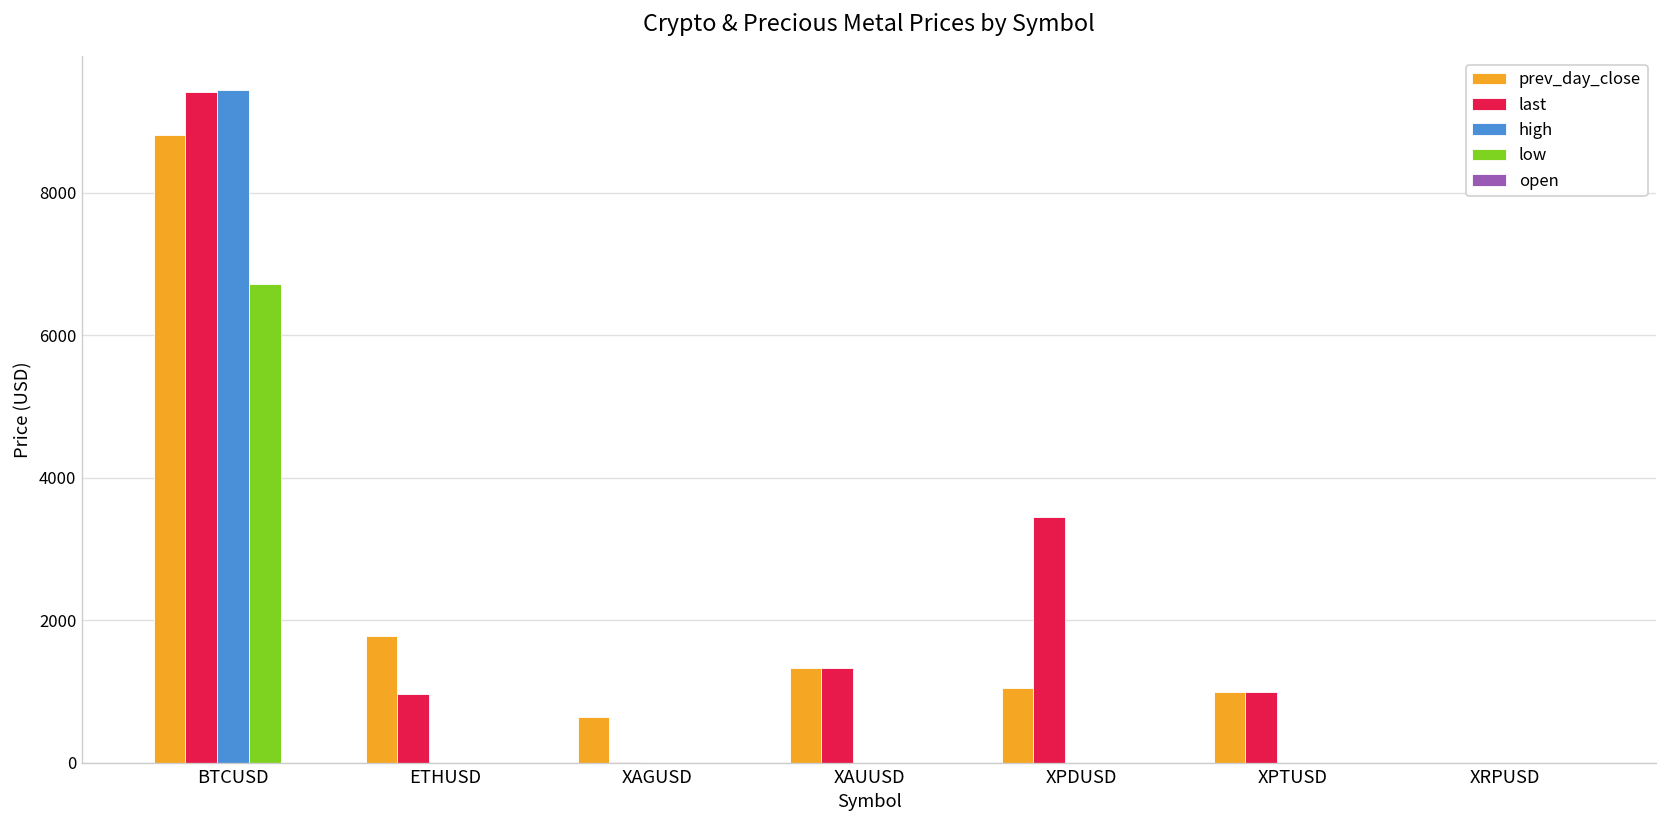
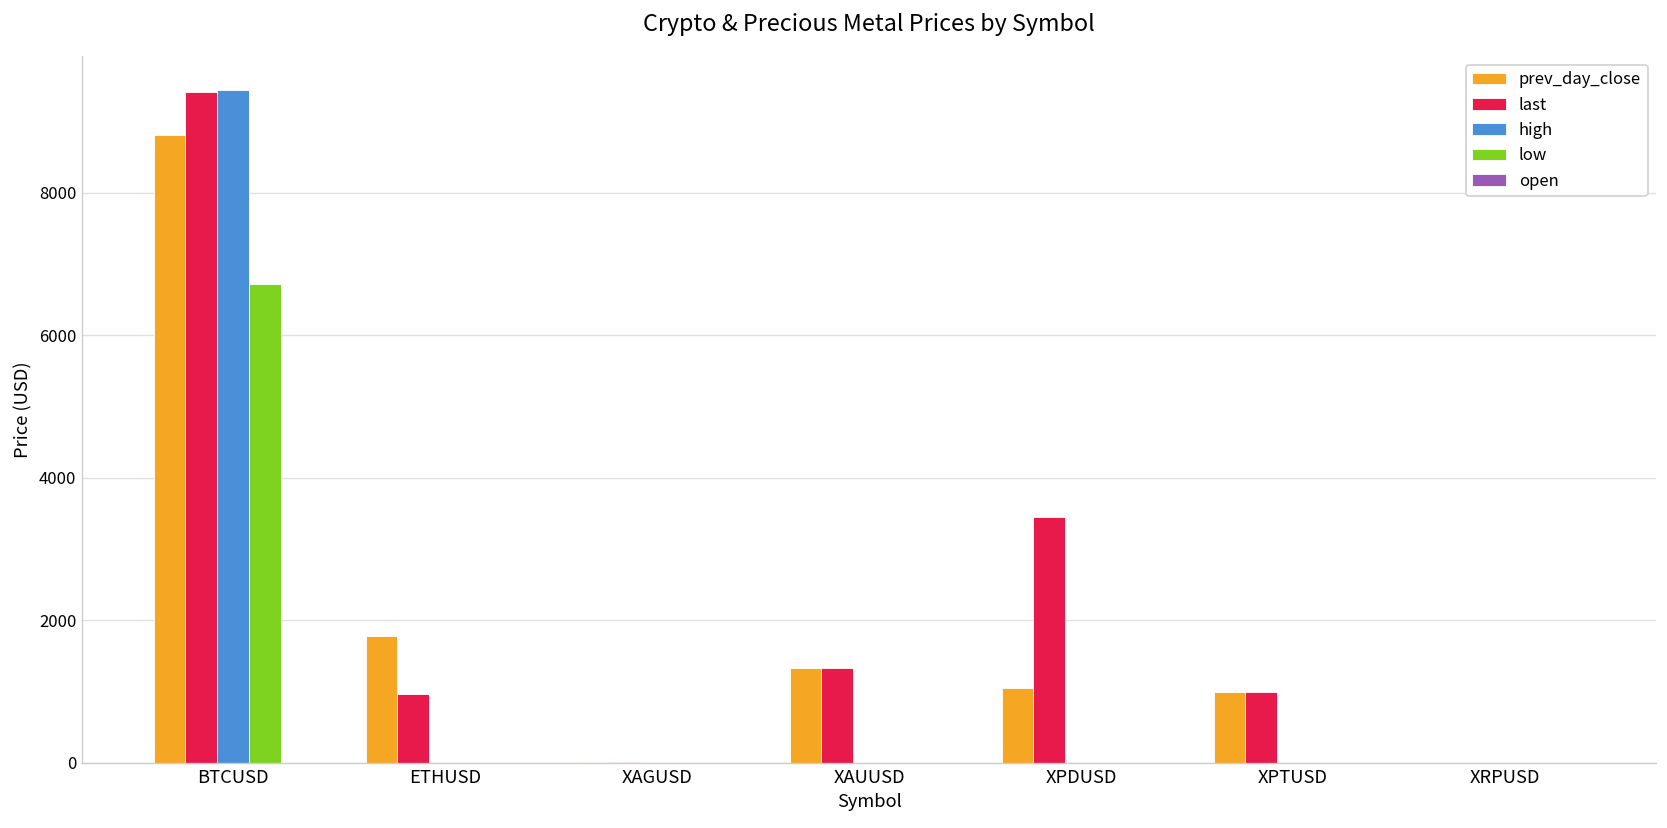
  {
    "prev_day_close": {
      "BTCUSD": 8800,
      "ETHUSD": 1800,
-     "XAGUSD": 600,
+     "XAGUSD": 0,
      "XAUUSD": 1300,
      "XPDUSD": 1000,
      "XPTUSD": 1000
    },
    "last": {
      "BTCUSD": 9400,
      "ETHUSD": 1000,
      "XAUUSD": 1300,
      "XPDUSD": 3400,
      "XPTUSD": 1000
    },
    "high": {
      "BTCUSD": 9400,
      "ETHUSD": 0,
      "XAGUSD": 0,
      "XAUUSD": 0,
      "XPDUSD": 0,
      "XPTUSD": 0
    },
    "low": {
      "BTCUSD": 6700,
      "ETHUSD": 0,
      "XAGUSD": 0,
      "XAUUSD": 0,
      "XPDUSD": 0,
      "XPTUSD": 0
    },
    "open": {
      "BTCUSD": 0,
      "ETHUSD": 0,
      "XAGUSD": 0,
      "XAUUSD": 0,
      "XPDUSD": 0,
      "XPTUSD": 0
    }
  }
